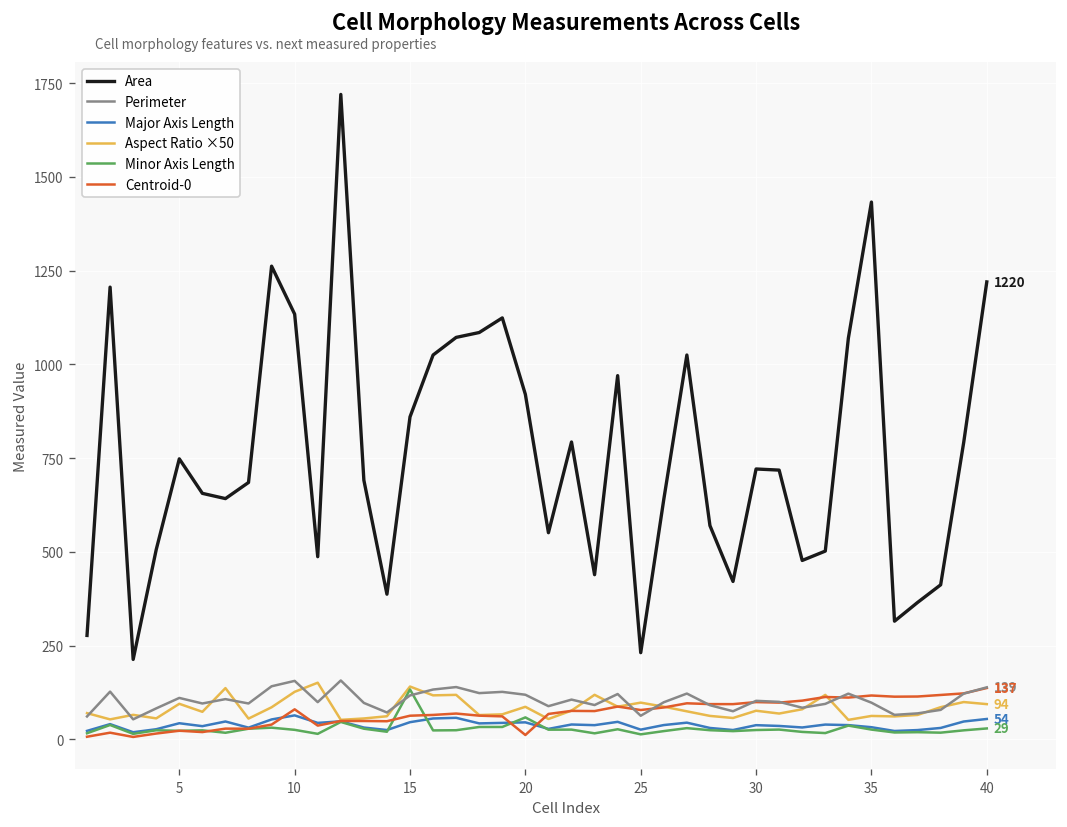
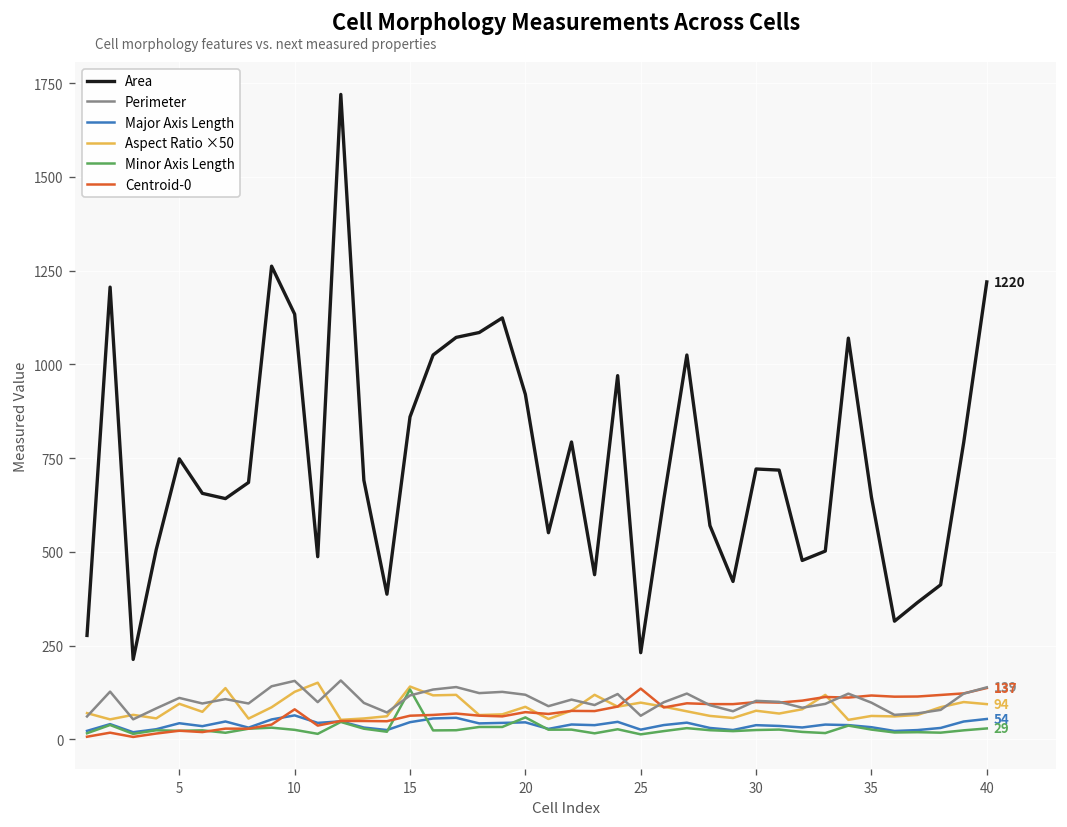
  {
    "Area": {
      "5": 750,
      "10": 1130,
      "15": 860,
      "20": 920,
      "25": 230,
      "30": 720,
-     "35": 1430
+     "35": 650
    },
    "Perimeter": {
      "5": 110,
      "10": 160,
      "15": 120,
      "20": 120,
      "25": 60,
      "35": 100
    },
    "Major Axis Length": {
      "5": 40,
      "10": 60,
      "15": 50,
      "20": 50,
      "25": 30,
      "30": 40
    },
    "Aspect Ratio ×50": {
      "40": 94
    },
    "Minor Axis Length": {
      "10": 30,
      "20": 60,
      "25": 10,
      "30": 20
    },
    "Centroid-0": {
      "10": 80,
      "15": 60,
-     "20": 10,
-     "25": 80,
+     "20": 70,
+     "25": 140,
      "35": 120
    }
  }
